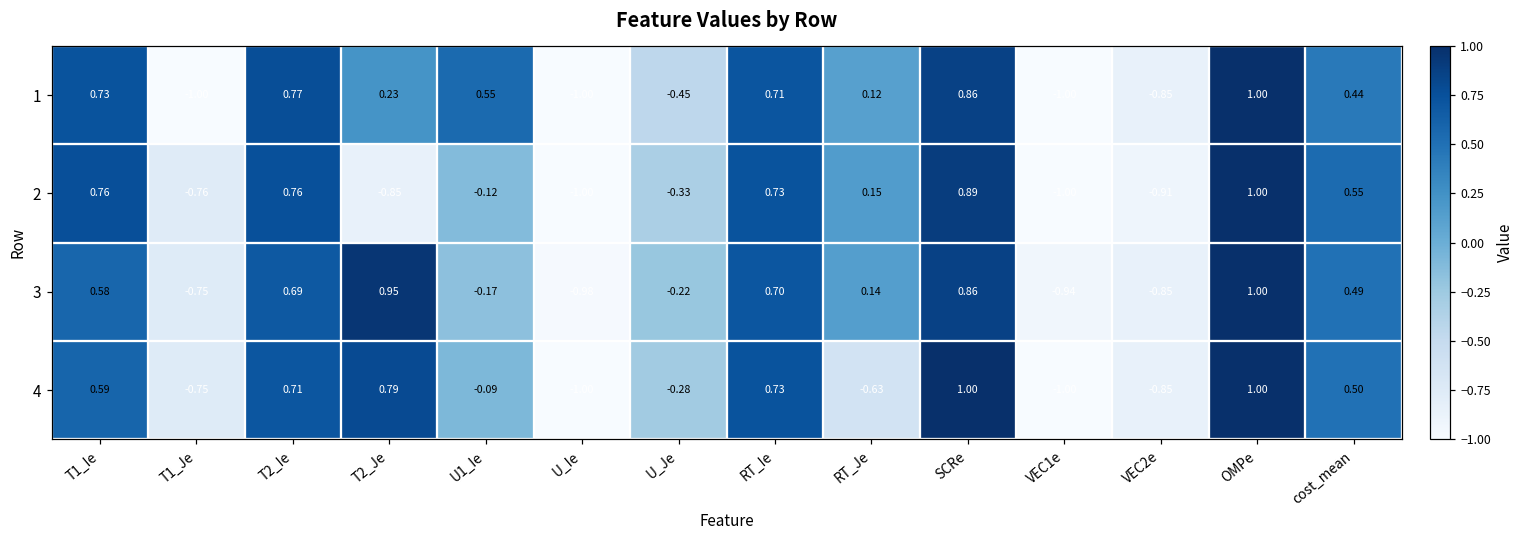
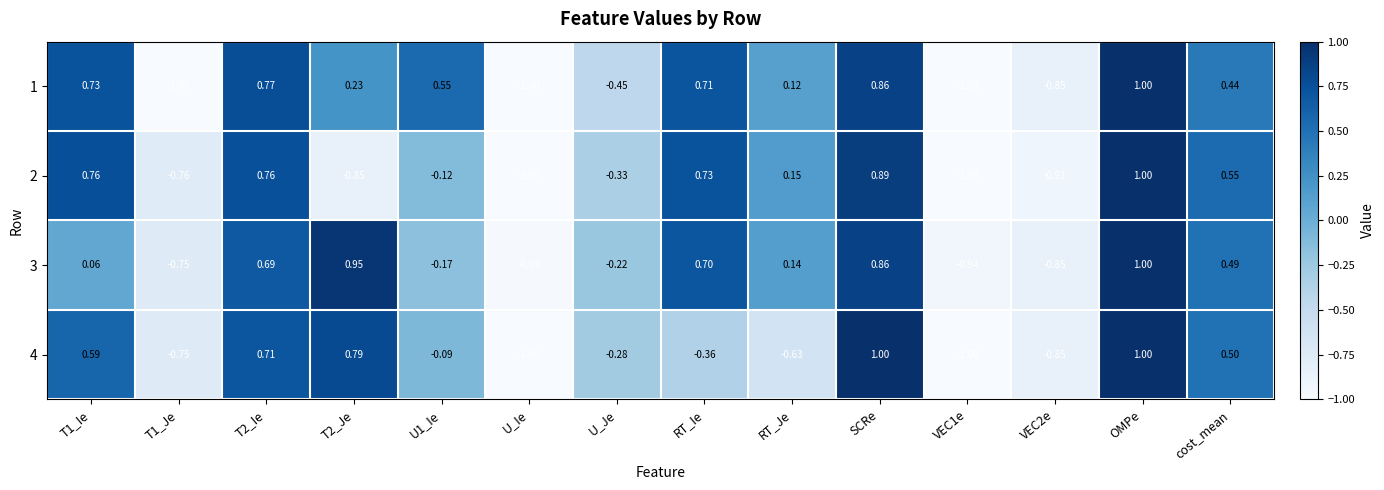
  {
    "1": {
      "T1_Ie": 0.73,
      "T2_Ie": 0.77,
      "T2_Je": 0.23,
      "U1_Ie": 0.55,
      "U_Je": -0.45,
      "RT_Ie": 0.71,
      "RT_Je": 0.12,
      "SCRe": 0.86,
      "OMPe": 1.00,
      "cost_mean": 0.44
    },
    "2": {
      "T1_Ie": 0.76,
      "T2_Ie": 0.76,
      "U1_Ie": -0.12,
      "U_Je": -0.33,
      "RT_Ie": 0.73,
      "RT_Je": 0.15,
      "SCRe": 0.89,
      "OMPe": 1.00,
      "cost_mean": 0.55
    },
    "3": {
-     "T1_Ie": 0.58,
+     "T1_Ie": 0.06,
      "T2_Ie": 0.69,
      "T2_Je": 0.95,
      "U1_Ie": -0.17,
      "U_Je": -0.22,
      "RT_Ie": 0.70,
      "RT_Je": 0.14,
      "SCRe": 0.86,
      "OMPe": 1.00,
      "cost_mean": 0.49
    },
    "4": {
      "T1_Ie": 0.59,
      "T2_Ie": 0.71,
      "T2_Je": 0.79,
      "U1_Ie": -0.09,
      "U_Je": -0.28,
-     "RT_Ie": 0.73,
+     "RT_Ie": -0.36,
      "SCRe": 1.00,
      "OMPe": 1.00,
      "cost_mean": 0.50
    }
  }
